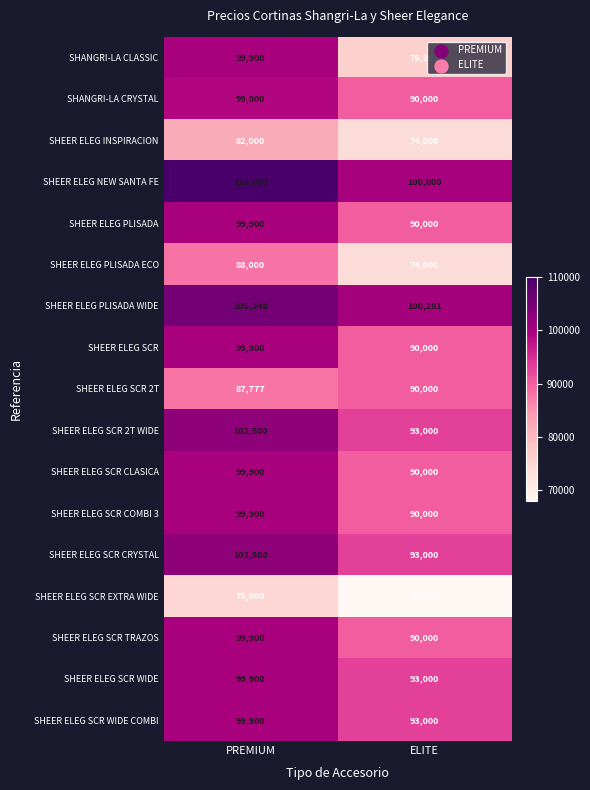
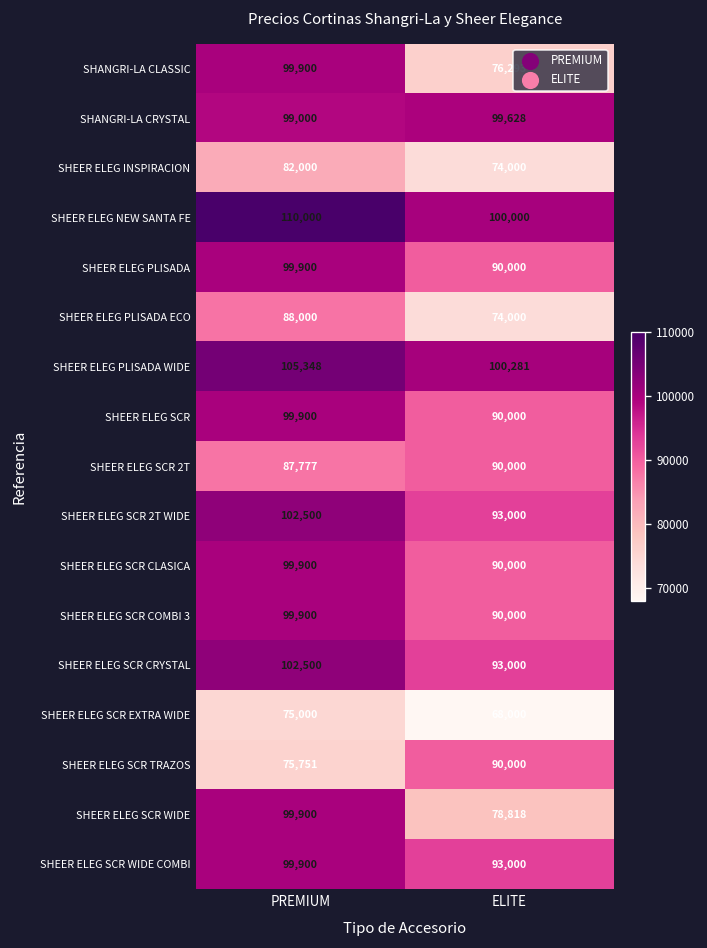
  {
    "SHANGRI-LA CLASSIC": {
      "PREMIUM": "99,900"
    },
    "SHANGRI-LA CRYSTAL": {
      "PREMIUM": "99,000",
-     "ELITE": "90,000"
+     "ELITE": "99,628"
    },
    "SHEER ELEG INSPIRACION": {
      "PREMIUM": "82,000"
    },
    "SHEER ELEG NEW SANTA FE": {
      "PREMIUM": "110,000",
      "ELITE": "100,000"
    },
    "SHEER ELEG PLISADA": {
      "PREMIUM": "99,900",
      "ELITE": "90,000"
    },
    "SHEER ELEG PLISADA ECO": {
      "PREMIUM": "88,000"
    },
    "SHEER ELEG PLISADA WIDE": {
      "PREMIUM": "105,348",
      "ELITE": "100,281"
    },
    "SHEER ELEG SCR": {
      "PREMIUM": "99,900",
      "ELITE": "90,000"
    },
    "SHEER ELEG SCR 2T": {
      "PREMIUM": "87,777",
      "ELITE": "90,000"
    },
    "SHEER ELEG SCR 2T WIDE": {
      "PREMIUM": "102,500",
      "ELITE": "93,000"
    },
    "SHEER ELEG SCR CLASICA": {
      "PREMIUM": "99,900",
      "ELITE": "90,000"
    },
    "SHEER ELEG SCR COMBI 3": {
      "PREMIUM": "99,900",
      "ELITE": "90,000"
    },
    "SHEER ELEG SCR CRYSTAL": {
      "PREMIUM": "102,500",
      "ELITE": "93,000"
    },
    "SHEER ELEG SCR TRAZOS": {
-     "PREMIUM": "99,900",
+     "PREMIUM": "75,751",
      "ELITE": "90,000"
    },
    "SHEER ELEG SCR WIDE": {
      "PREMIUM": "99,900",
-     "ELITE": "93,000"
+     "ELITE": "78,818"
    },
    "SHEER ELEG SCR WIDE COMBI": {
      "PREMIUM": "99,900",
      "ELITE": "93,000"
    }
  }
